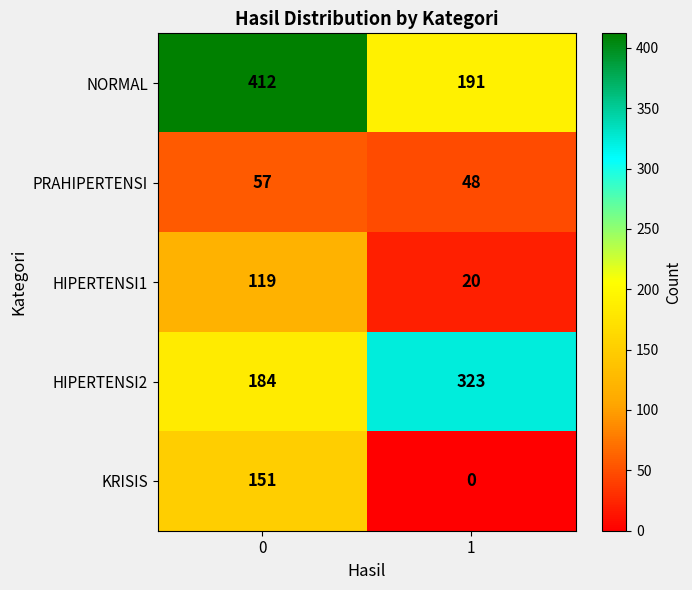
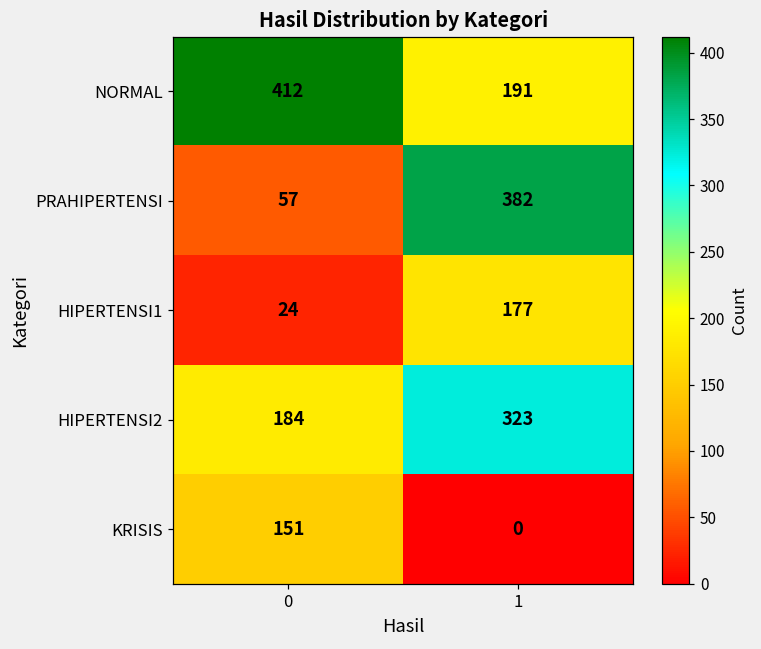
  {
    "NORMAL": {
      "0": 412,
      "1": 191
    },
    "PRAHIPERTENSI": {
      "0": 57,
-     "1": 48
+     "1": 382
    },
    "HIPERTENSI1": {
-     "0": 119,
-     "1": 20
+     "0": 24,
+     "1": 177
    },
    "HIPERTENSI2": {
      "0": 184,
      "1": 323
    },
    "KRISIS": {
      "0": 151,
      "1": 0
    }
  }
